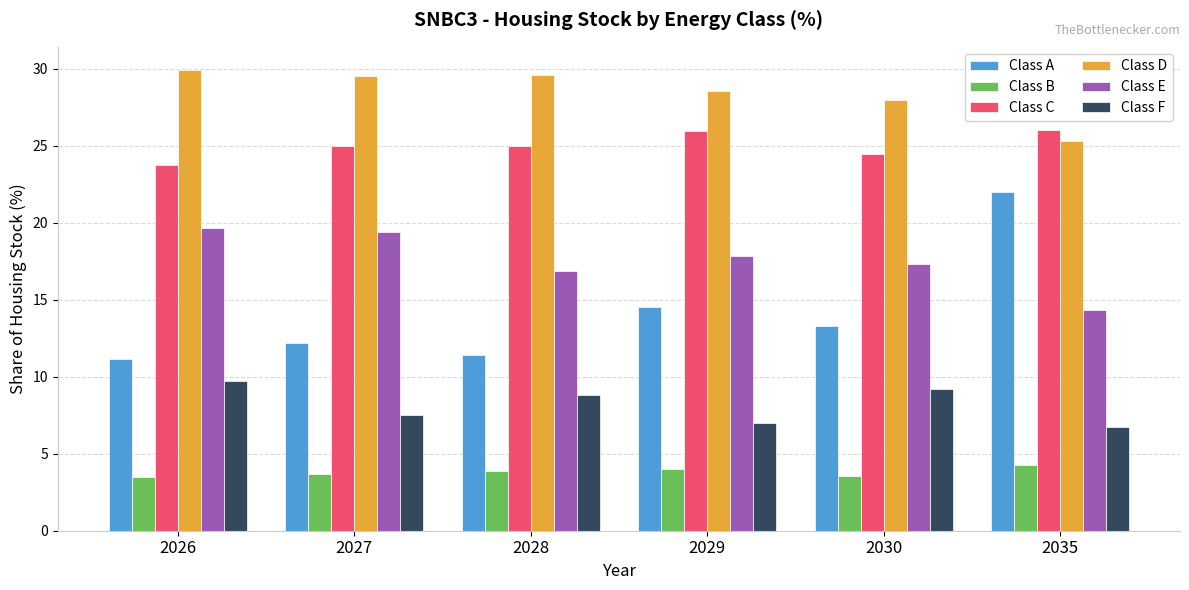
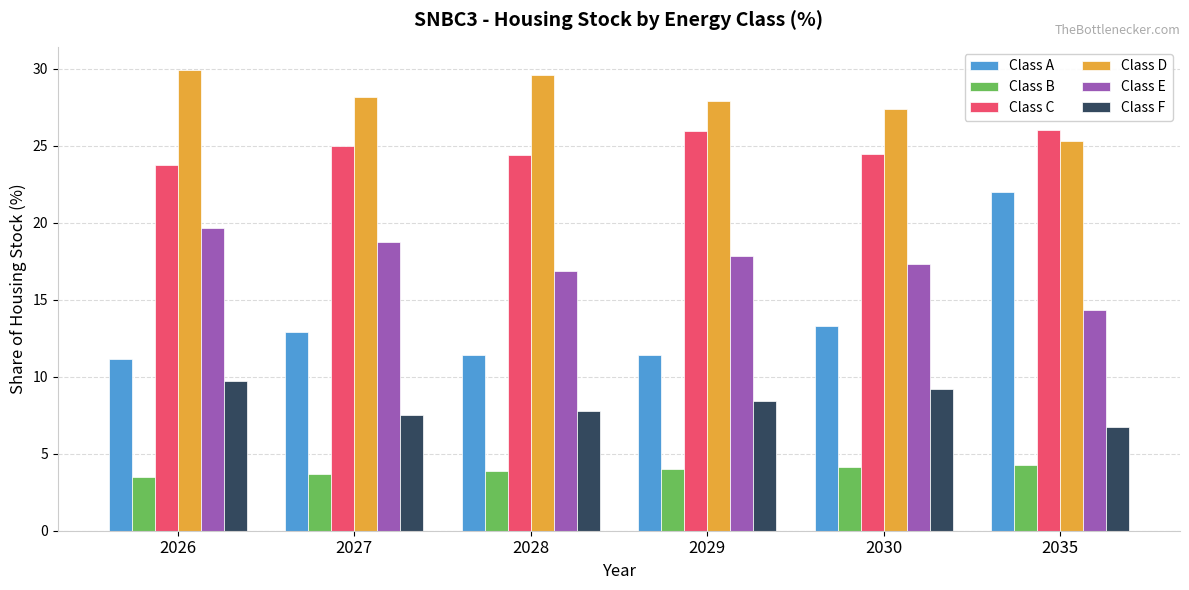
  {
    "Class A": {
      "2026": 11.1,
-     "2027": 12.2,
+     "2027": 12.9,
      "2028": 11.4,
-     "2029": 14.5,
+     "2029": 11.4,
      "2030": 13.3,
      "2035": 22.0
    },
    "Class B": {
      "2026": 3.5,
      "2027": 3.7,
      "2028": 3.9,
      "2029": 4.0,
-     "2030": 3.6,
+     "2030": 4.1,
      "2035": 4.3
    },
    "Class C": {
      "2026": 23.7,
      "2027": 25.0,
-     "2028": 25.0,
+     "2028": 24.4,
      "2029": 26.0,
      "2030": 24.5,
      "2035": 26.0
    },
    "Class D": {
      "2026": 29.9,
-     "2027": 29.5,
+     "2027": 28.1,
      "2028": 29.6,
-     "2029": 28.5,
-     "2030": 28.0,
+     "2029": 27.9,
+     "2030": 27.4,
      "2035": 25.3
    },
    "Class E": {
      "2026": 19.6,
-     "2027": 19.4,
+     "2027": 18.8,
      "2028": 16.9,
      "2029": 17.9,
      "2030": 17.3,
      "2035": 14.3
    },
    "Class F": {
      "2026": 9.8,
      "2027": 7.5,
-     "2028": 8.8,
-     "2029": 7.0,
+     "2028": 7.8,
+     "2029": 8.4,
      "2030": 9.2,
      "2035": 6.8
    }
  }
